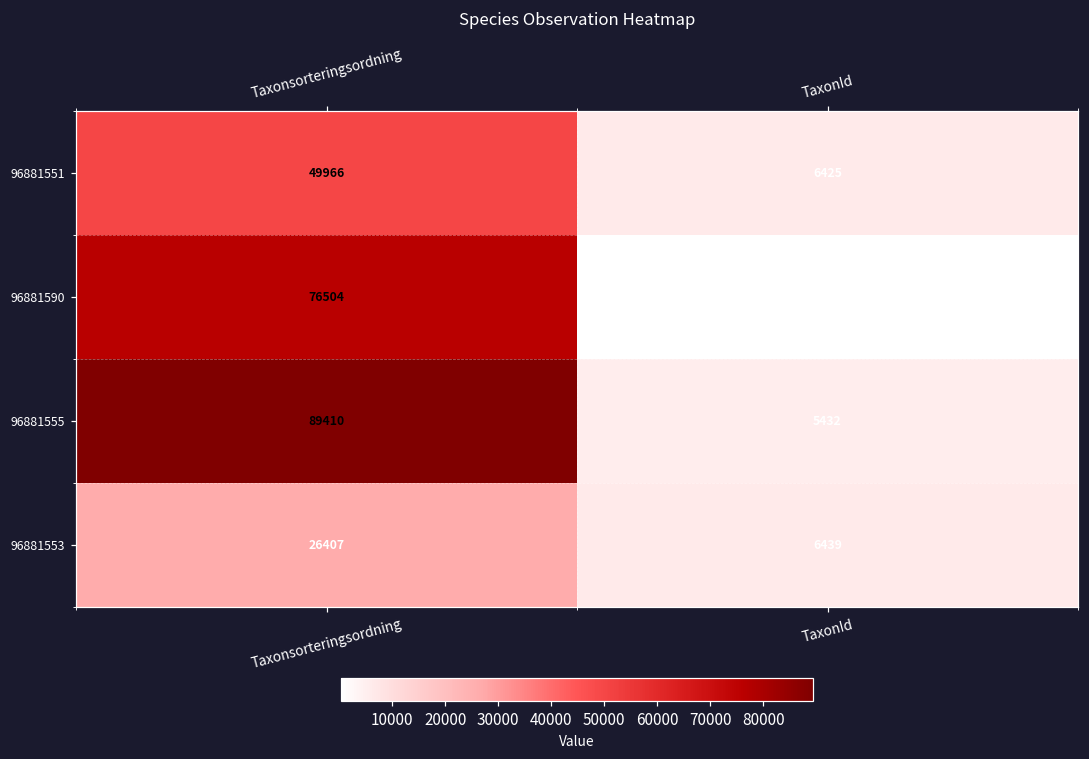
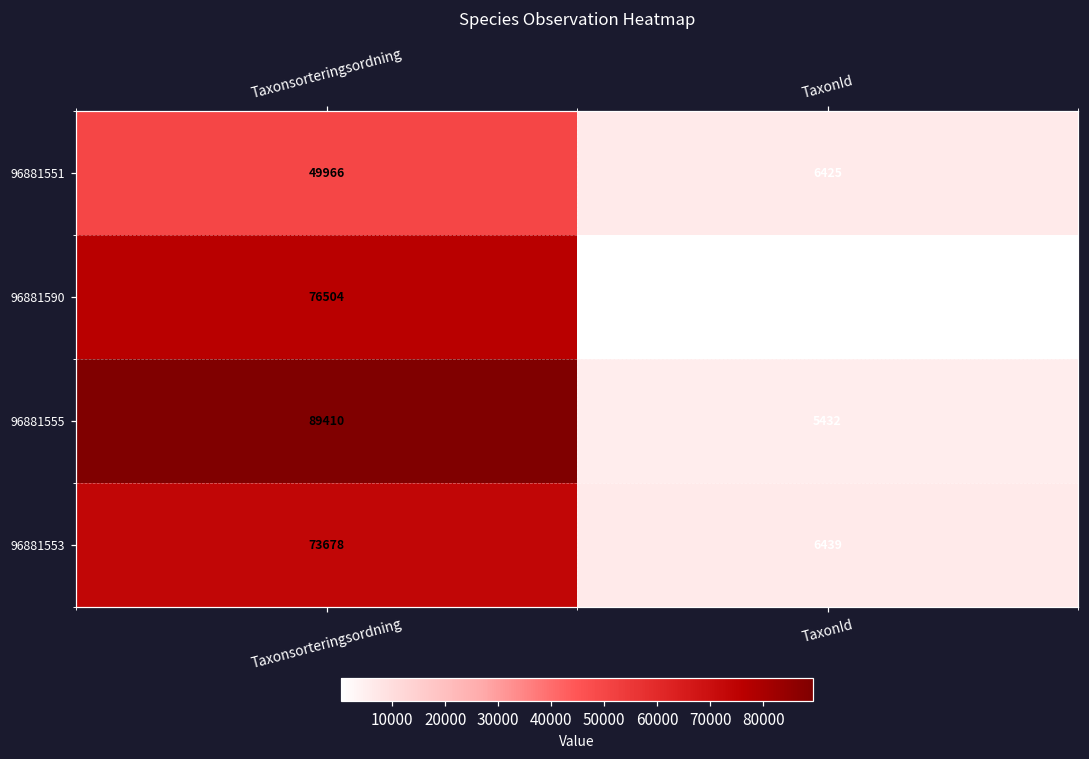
  {
    "96881551": {
      "Taxonsorteringsordning": 49966
    },
    "96881590": {
      "Taxonsorteringsordning": 76504
    },
    "96881555": {
      "Taxonsorteringsordning": 89410
    },
    "96881553": {
-     "Taxonsorteringsordning": 26407
+     "Taxonsorteringsordning": 73678
    }
  }
